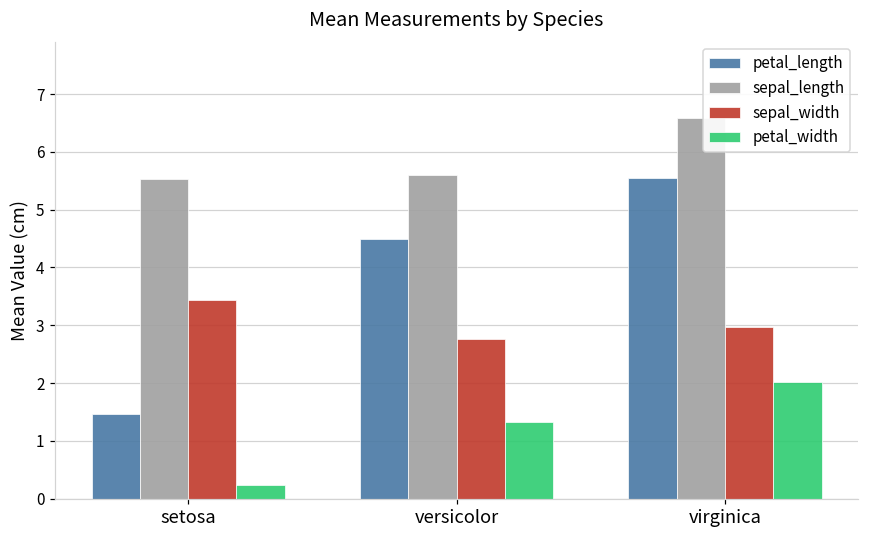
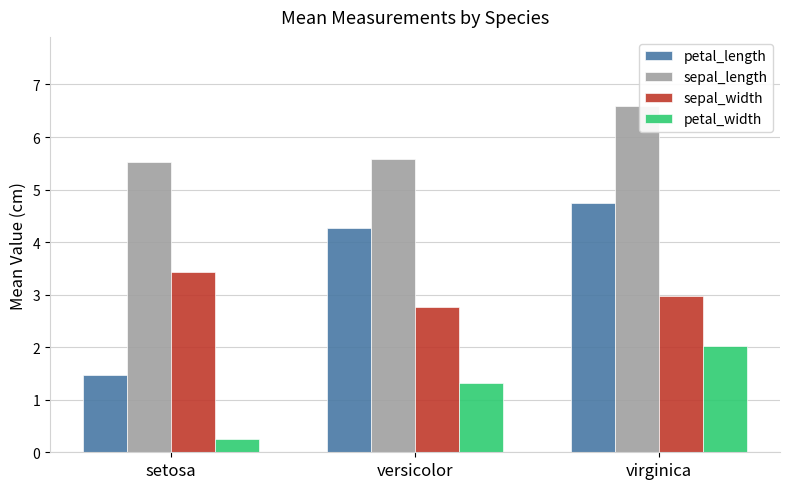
  {
    "petal_length": {
      "setosa": 1.5,
-     "versicolor": 4.5,
-     "virginica": 5.6
+     "versicolor": 4.3,
+     "virginica": 4.7
    },
    "sepal_length": {
      "setosa": 5.5,
      "versicolor": 5.6,
      "virginica": 6.6
    },
    "sepal_width": {
      "setosa": 3.4,
      "versicolor": 2.8,
      "virginica": 3.0
    },
    "petal_width": {
      "setosa": 0.2,
      "versicolor": 1.3,
      "virginica": 2.0
    }
  }
